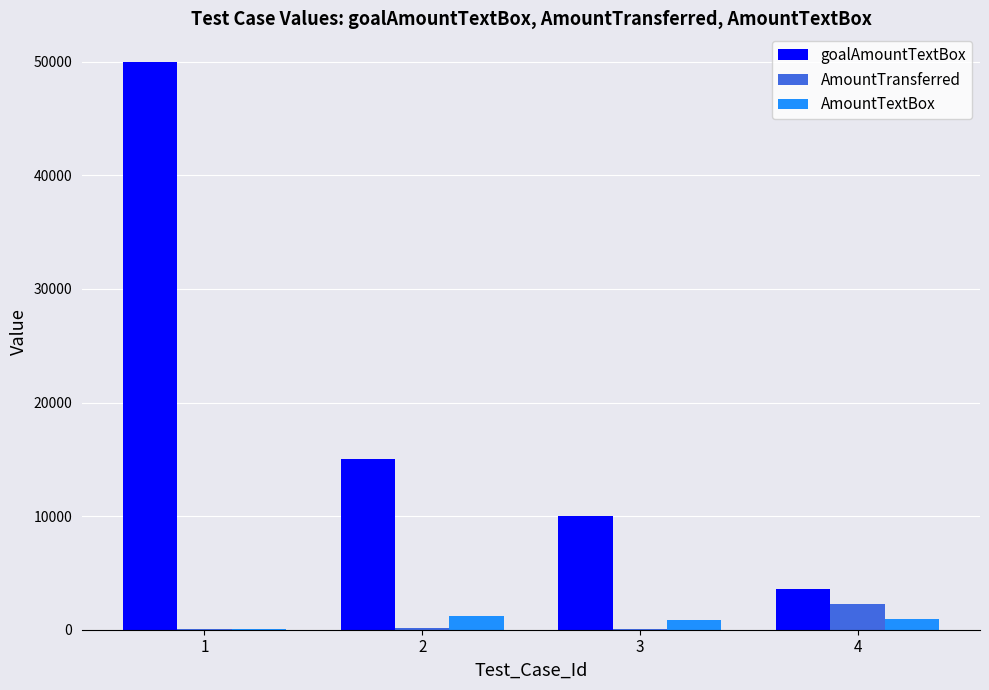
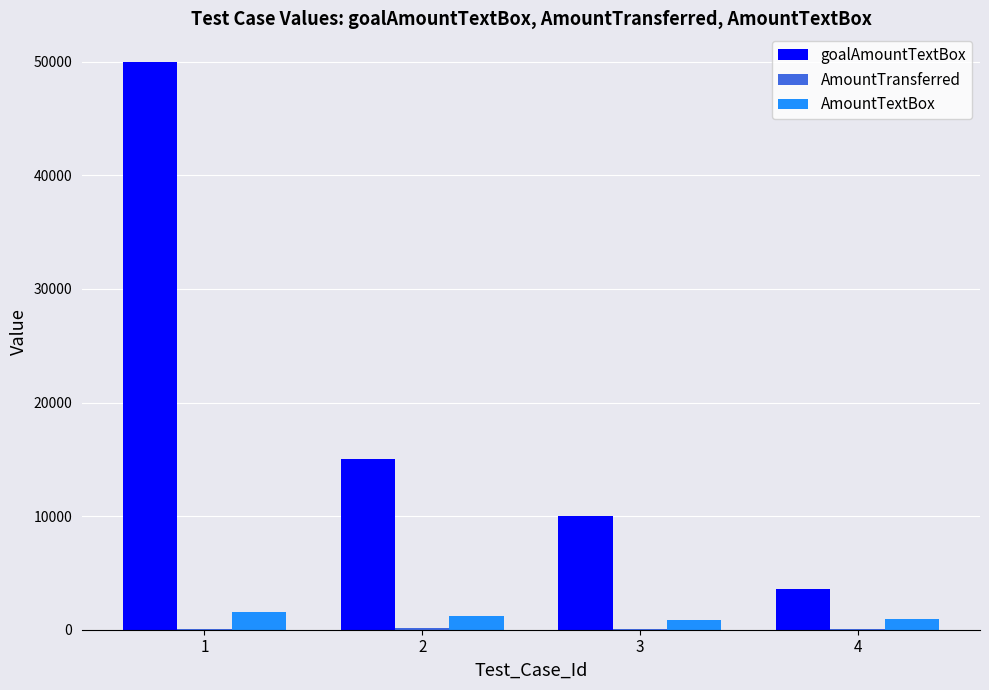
  {
    "goalAmountTextBox": {
      "1": 50000,
      "2": 15000,
      "3": 10000,
      "4": 3600
    },
    "AmountTransferred": {
-     "4": 2300
+     "4": 100
    },
    "AmountTextBox": {
-     "1": 100,
+     "1": 1500,
      "2": 1200,
      "3": 800,
      "4": 1000
    }
  }
